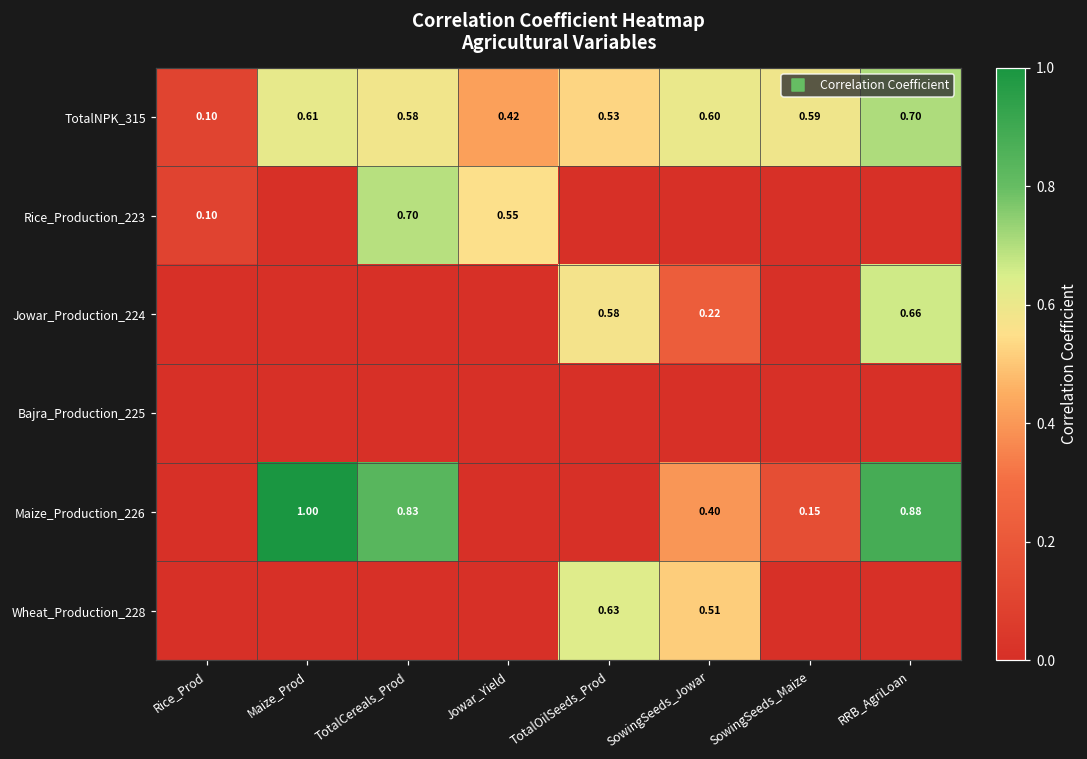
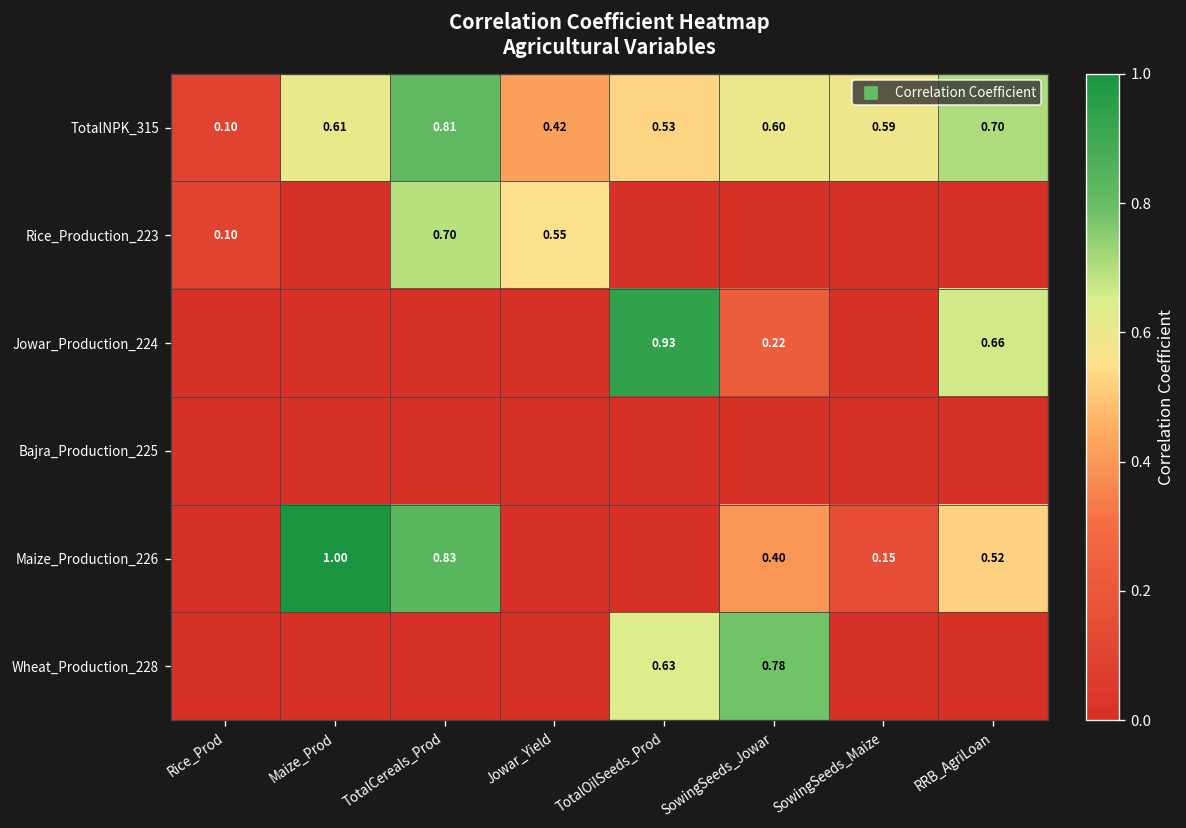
  {
    "TotalNPK_315": {
      "Rice_Prod": 0.10,
      "Maize_Prod": 0.61,
-     "TotalCereals_Prod": 0.58,
+     "TotalCereals_Prod": 0.81,
      "Jowar_Yield": 0.42,
      "TotalOilSeeds_Prod": 0.53,
      "SowingSeeds_Jowar": 0.60,
      "SowingSeeds_Maize": 0.59,
      "RRB_AgriLoan": 0.70
    },
    "Rice_Production_223": {
      "Rice_Prod": 0.10,
      "TotalCereals_Prod": 0.70,
      "Jowar_Yield": 0.55
    },
    "Jowar_Production_224": {
-     "TotalOilSeeds_Prod": 0.58,
+     "TotalOilSeeds_Prod": 0.93,
      "SowingSeeds_Jowar": 0.22,
      "RRB_AgriLoan": 0.66
    },
    "Maize_Production_226": {
      "Maize_Prod": 1.00,
      "TotalCereals_Prod": 0.83,
      "SowingSeeds_Jowar": 0.40,
      "SowingSeeds_Maize": 0.15,
-     "RRB_AgriLoan": 0.88
+     "RRB_AgriLoan": 0.52
    },
    "Wheat_Production_228": {
      "TotalOilSeeds_Prod": 0.63,
-     "SowingSeeds_Jowar": 0.51
+     "SowingSeeds_Jowar": 0.78
    }
  }
